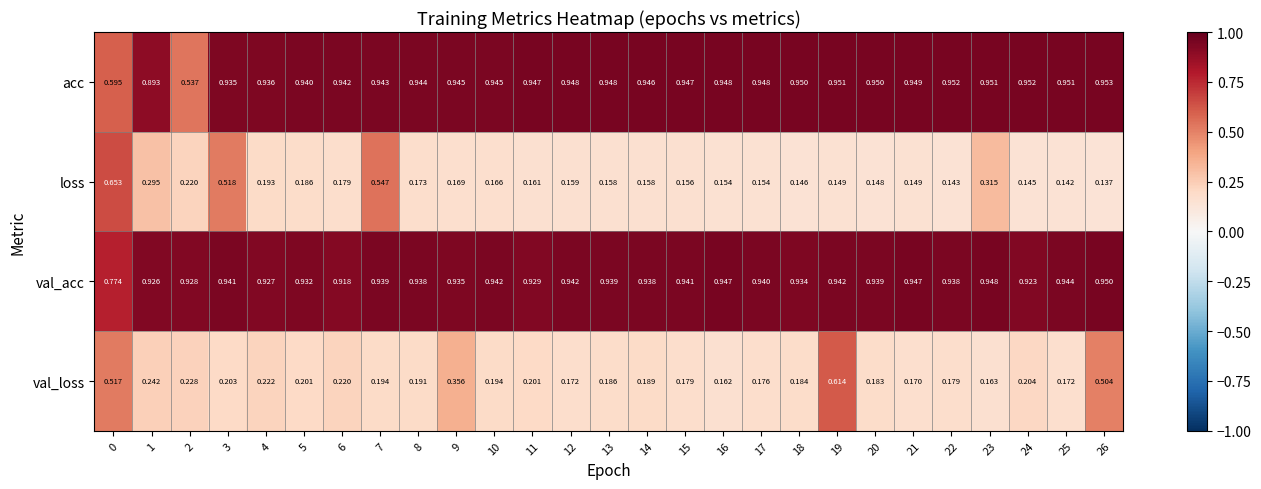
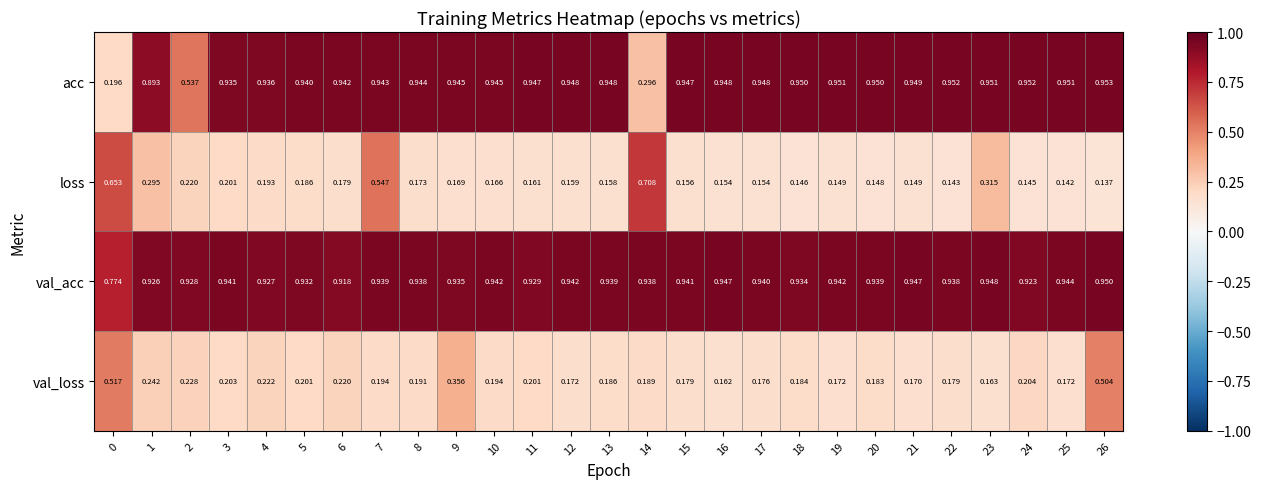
  {
    "acc": {
-     "0": 0.595,
+     "0": 0.196,
      "1": 0.893,
      "2": 0.537,
      "3": 0.935,
      "4": 0.936,
      "5": 0.940,
      "6": 0.942,
      "7": 0.943,
      "8": 0.944,
      "9": 0.945,
      "10": 0.945,
      "11": 0.947,
      "12": 0.948,
      "13": 0.948,
-     "14": 0.946,
+     "14": 0.296,
      "15": 0.947,
      "16": 0.948,
      "17": 0.948,
      "18": 0.950,
      "19": 0.951,
      "20": 0.950,
      "21": 0.949,
      "22": 0.952,
      "23": 0.951,
      "24": 0.952,
      "25": 0.951,
      "26": 0.953
    },
    "loss": {
      "0": 0.653,
      "1": 0.295,
      "2": 0.220,
-     "3": 0.518,
+     "3": 0.201,
      "4": 0.193,
      "5": 0.186,
      "6": 0.179,
      "7": 0.547,
      "8": 0.173,
      "9": 0.169,
      "10": 0.166,
      "11": 0.161,
      "12": 0.159,
      "13": 0.158,
-     "14": 0.158,
+     "14": 0.708,
      "15": 0.156,
      "16": 0.154,
      "17": 0.154,
      "18": 0.146,
      "19": 0.149,
      "20": 0.148,
      "21": 0.149,
      "22": 0.143,
      "23": 0.315,
      "24": 0.145,
      "25": 0.142,
      "26": 0.137
    },
    "val_acc": {
      "0": 0.774,
      "1": 0.926,
      "2": 0.928,
      "3": 0.941,
      "4": 0.927,
      "5": 0.932,
      "6": 0.918,
      "7": 0.939,
      "8": 0.938,
      "9": 0.935,
      "10": 0.942,
      "11": 0.929,
      "12": 0.942,
      "13": 0.939,
      "14": 0.938,
      "15": 0.941,
      "16": 0.947,
      "17": 0.940,
      "18": 0.934,
      "19": 0.942,
      "20": 0.939,
      "21": 0.947,
      "22": 0.938,
      "23": 0.948,
      "24": 0.923,
      "25": 0.944,
      "26": 0.950
    },
    "val_loss": {
      "0": 0.517,
      "1": 0.242,
      "2": 0.228,
      "3": 0.203,
      "4": 0.222,
      "5": 0.201,
      "6": 0.220,
      "7": 0.194,
      "8": 0.191,
      "9": 0.356,
      "10": 0.194,
      "11": 0.201,
      "12": 0.172,
      "13": 0.186,
      "14": 0.189,
      "15": 0.179,
      "16": 0.162,
      "17": 0.176,
      "18": 0.184,
-     "19": 0.614,
+     "19": 0.172,
      "20": 0.183,
      "21": 0.170,
      "22": 0.179,
      "23": 0.163,
      "24": 0.204,
      "25": 0.172,
      "26": 0.504
    }
  }
